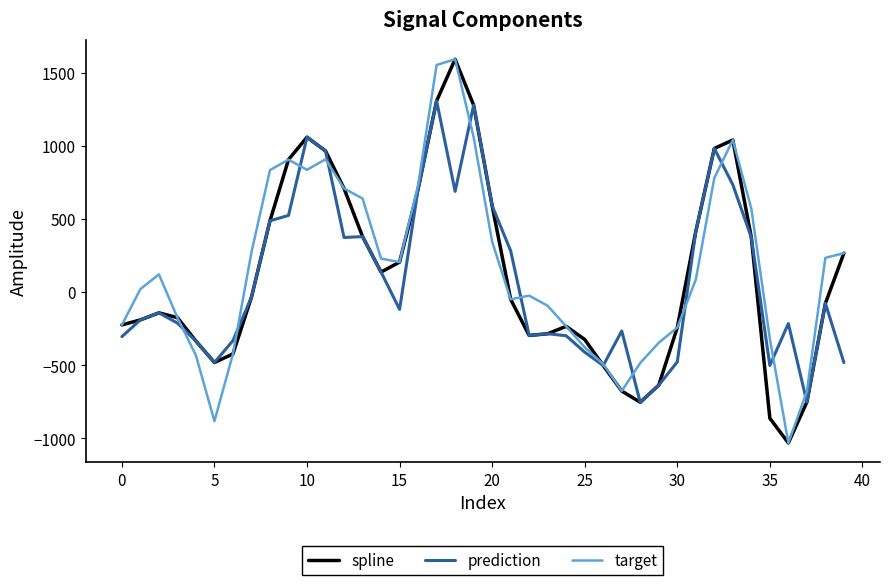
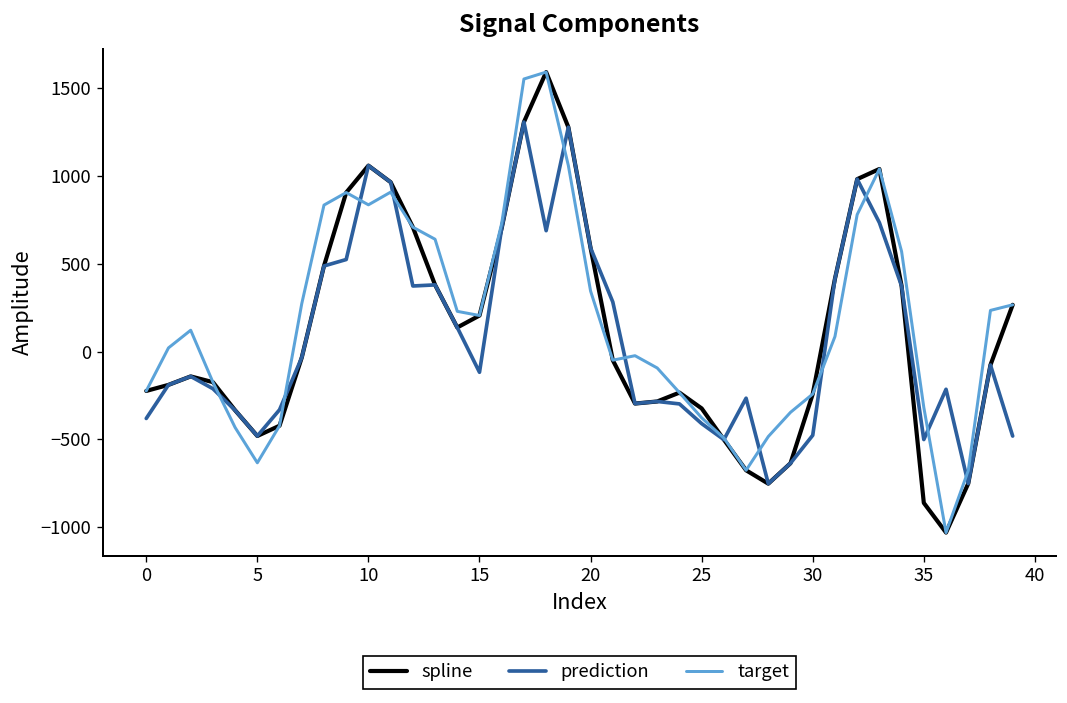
  {
    "spline": {
      "25": -320,
      "35": -860
    },
    "prediction": {
-     "0": -300,
+     "0": -380,
      "15": -120,
      "25": -410,
      "30": -480,
      "35": -500
    },
    "target": {
-     "5": -880,
+     "5": -630,
      "10": 840,
      "20": 340,
      "25": -380,
      "35": -320
    }
  }
